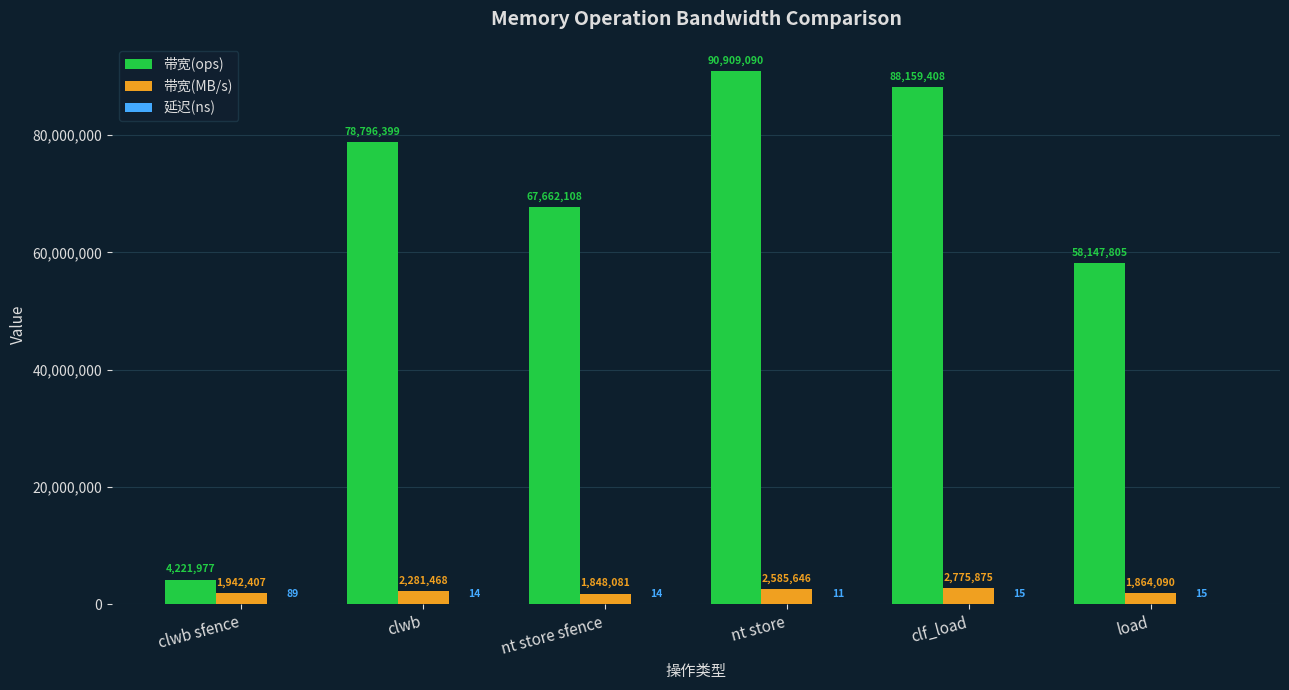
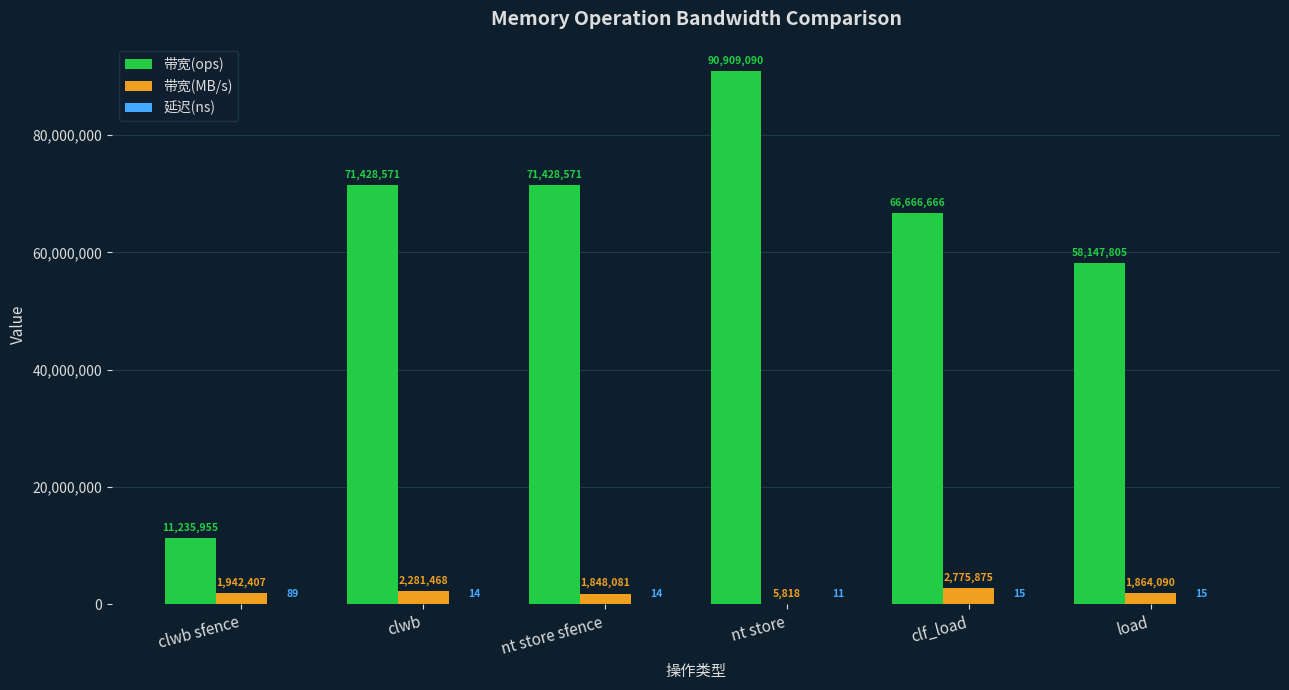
  {
    "带宽(ops)": {
-     "clwb sfence": "4,221,977",
-     "clwb": "78,796,399",
-     "nt store sfence": "67,662,108",
+     "clwb sfence": "11,235,955",
+     "clwb": "71,428,571",
+     "nt store sfence": "71,428,571",
      "nt store": "90,909,090",
-     "clf_load": "88,159,408",
+     "clf_load": "66,666,666",
      "load": "58,147,805"
    },
    "带宽(MB/s)": {
      "clwb sfence": "1,942,407",
      "clwb": "2,281,468",
      "nt store sfence": "1,848,081",
-     "nt store": "2,585,646",
+     "nt store": "5,818",
      "clf_load": "2,775,875",
      "load": "1,864,090"
    },
    "延迟(ns)": {
      "clwb sfence": "89",
      "clwb": "14",
      "nt store sfence": "14",
      "nt store": "11",
      "clf_load": "15",
      "load": "15"
    }
  }
